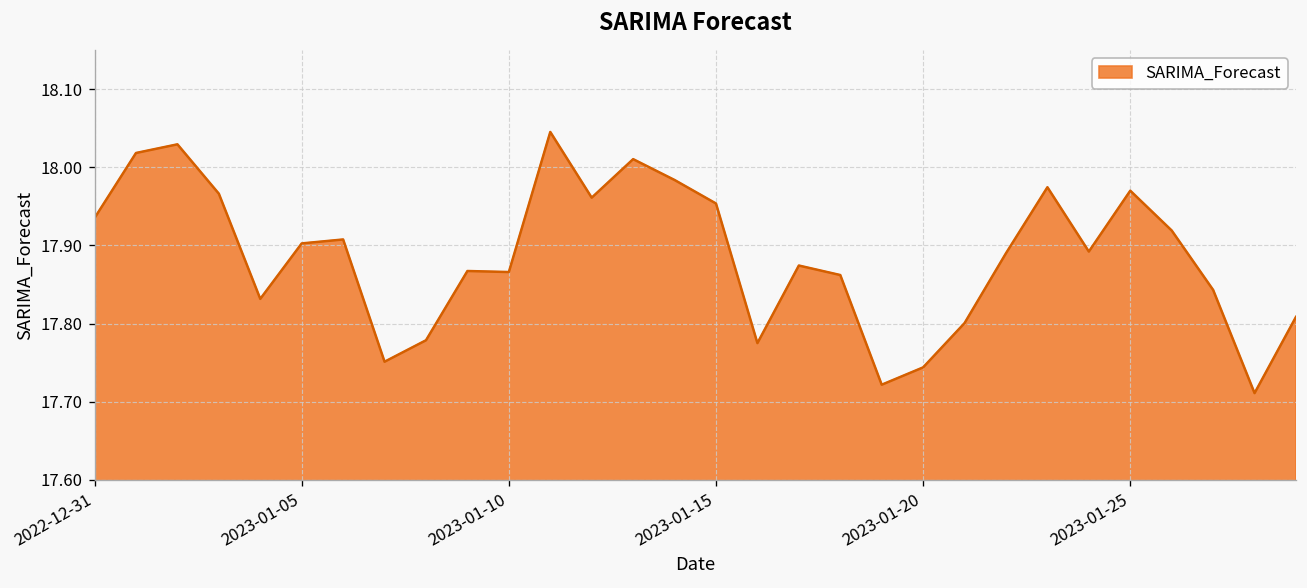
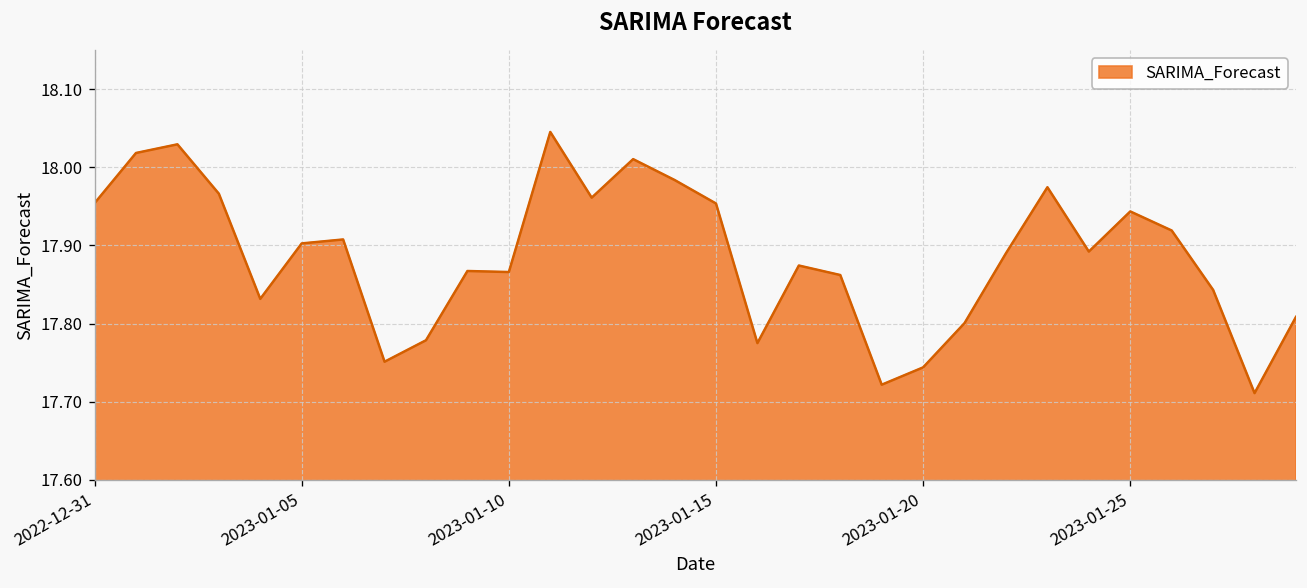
  {
-   "2022-12-31": 17.94,
+   "2022-12-31": 17.95,
    "2023-01-05": 17.90,
    "2023-01-10": 17.87,
    "2023-01-15": 17.95,
    "2023-01-20": 17.74,
-   "2023-01-25": 17.97
+   "2023-01-25": 17.94
  }
